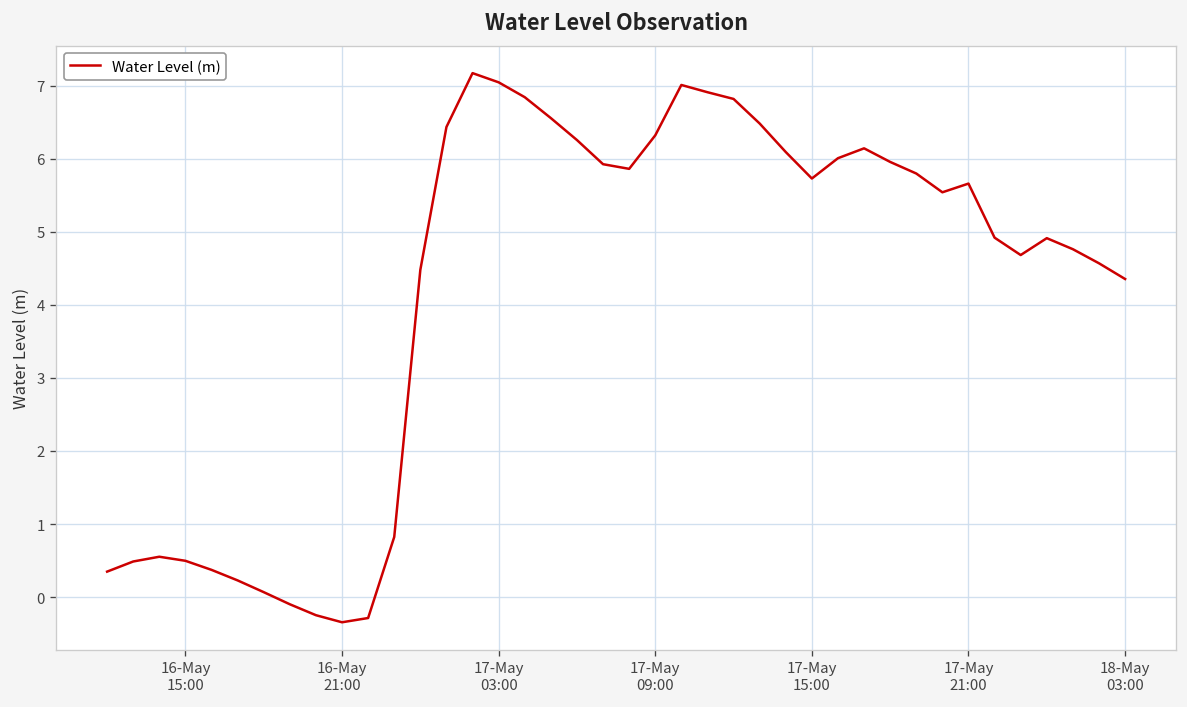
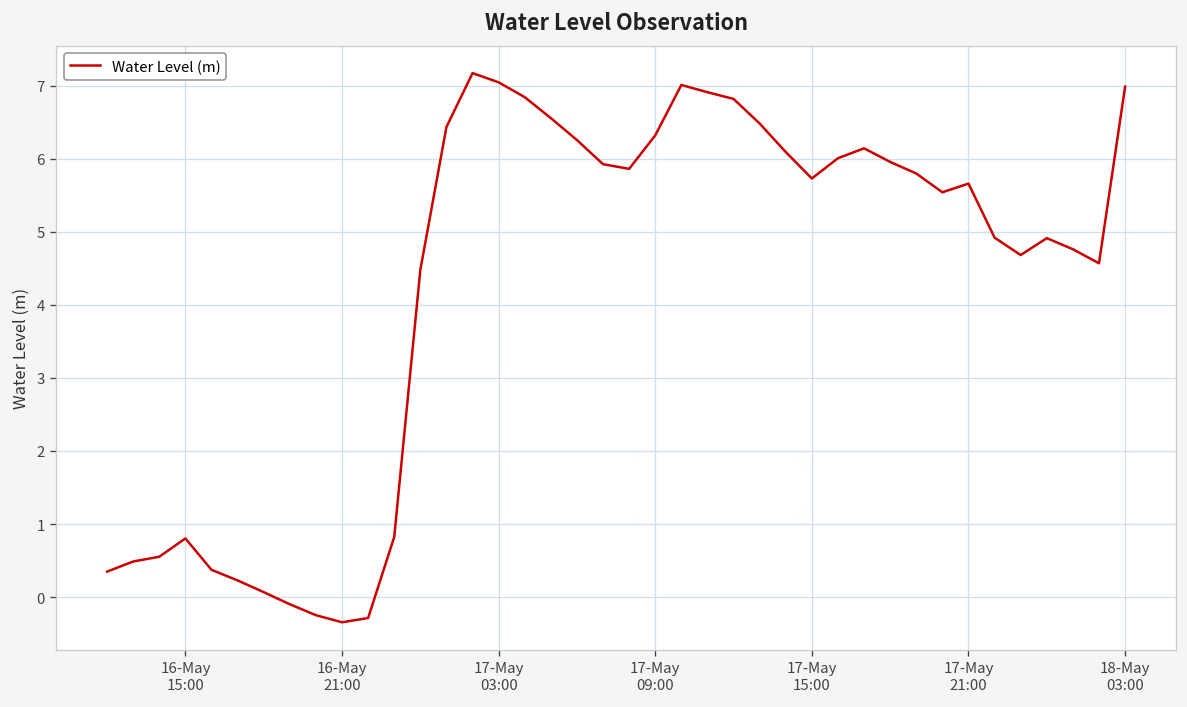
  {
-   "16-May 15:00": 0.5,
+   "16-May 15:00": 0.8,
    "16-May 21:00": -0.3,
    "17-May 03:00": 7.0,
    "17-May 09:00": 6.3,
    "17-May 15:00": 5.7,
    "17-May 21:00": 5.7,
-   "18-May 03:00": 4.4
+   "18-May 03:00": 7.0
  }
